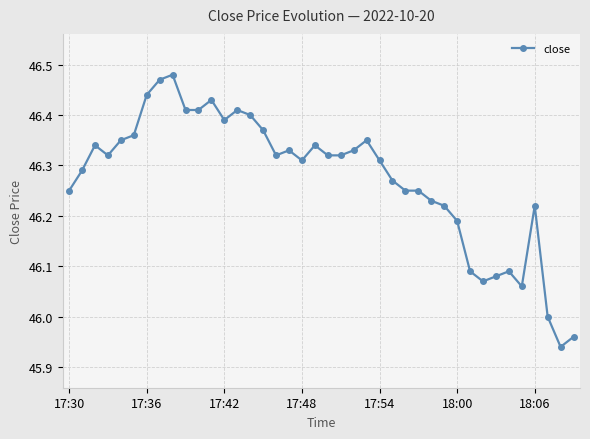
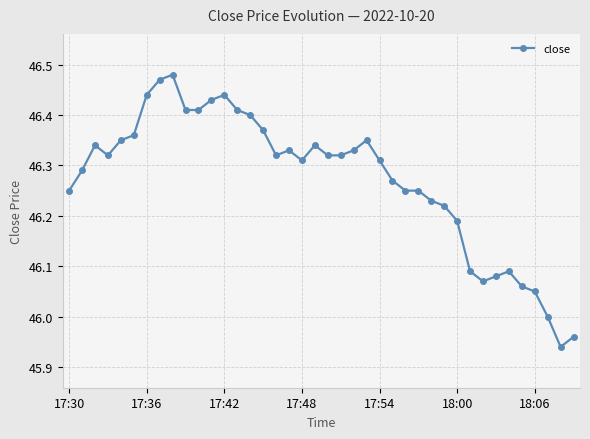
  {
    "17:30": 46.25,
    "17:36": 46.44,
-   "17:42": 46.39,
+   "17:42": 46.44,
    "17:48": 46.31,
    "17:54": 46.31,
    "18:00": 46.19,
-   "18:06": 46.22
+   "18:06": 46.05
  }
